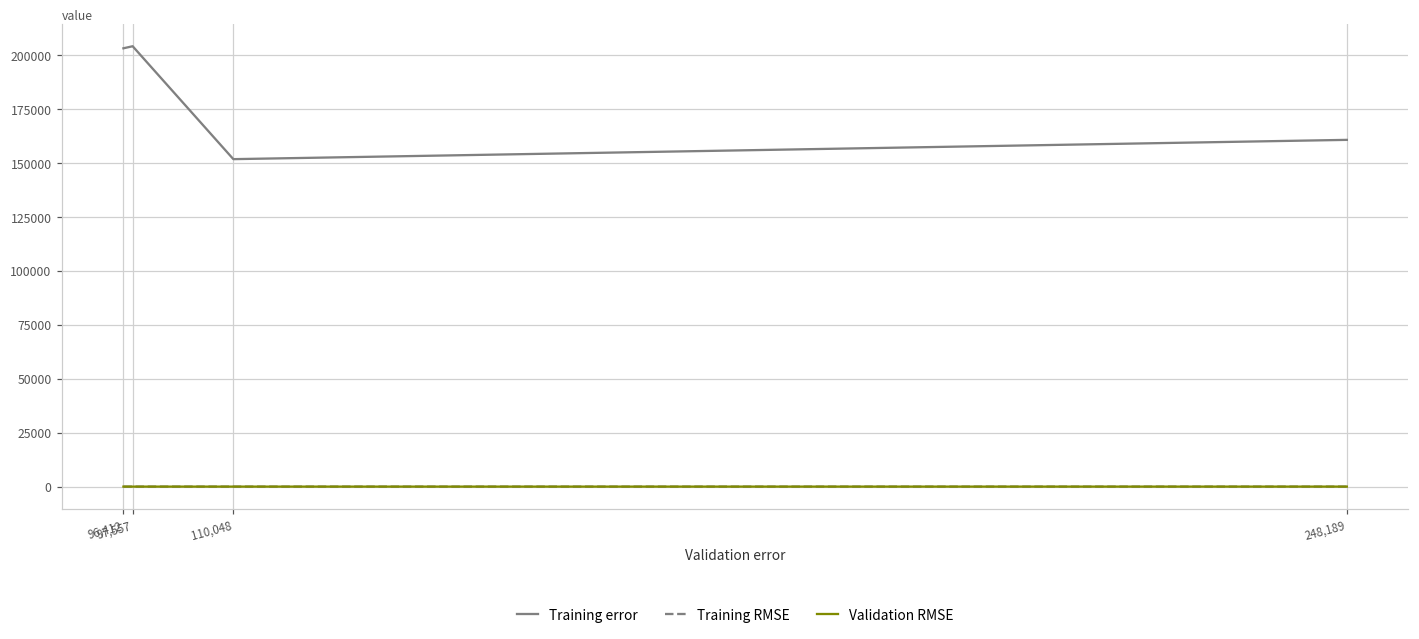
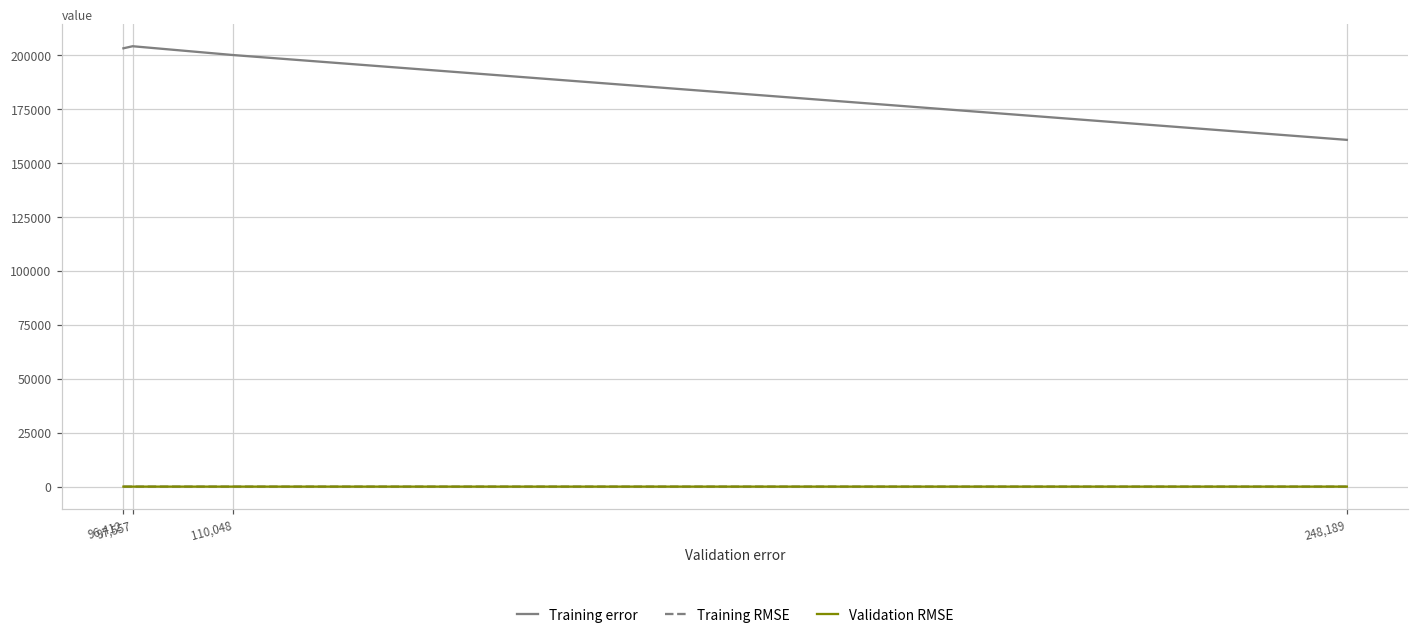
  {
    "Training error": {
      "96,412": 203000,
      "97,557": 204000,
-     "110,048": 152000,
+     "110,048": 200000,
      "248,189": 161000
    },
    "Validation RMSE": {
      "96,412": 0,
      "97,557": 0,
      "110,048": 0,
      "248,189": 0
    }
  }
